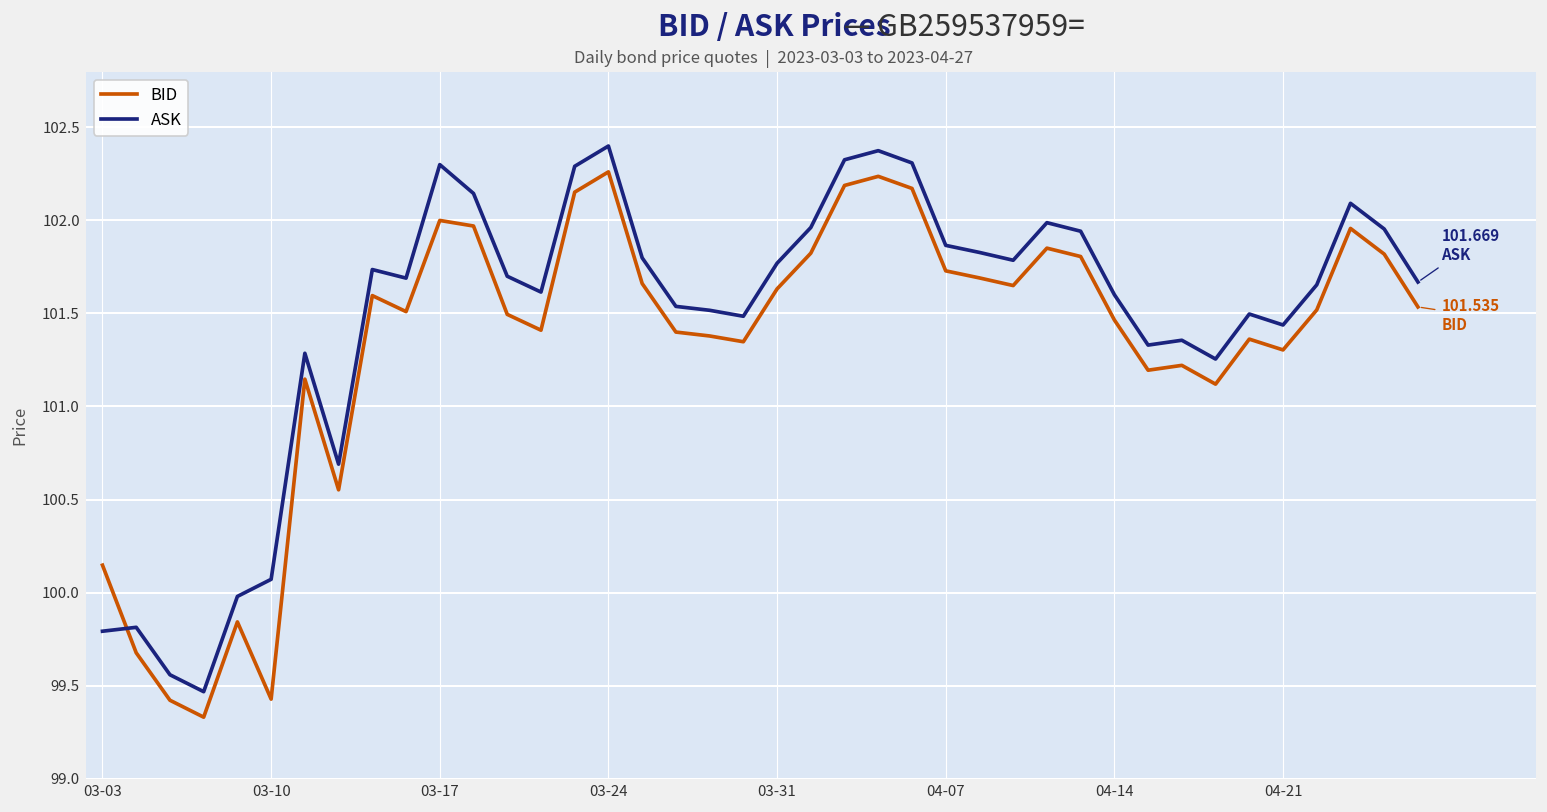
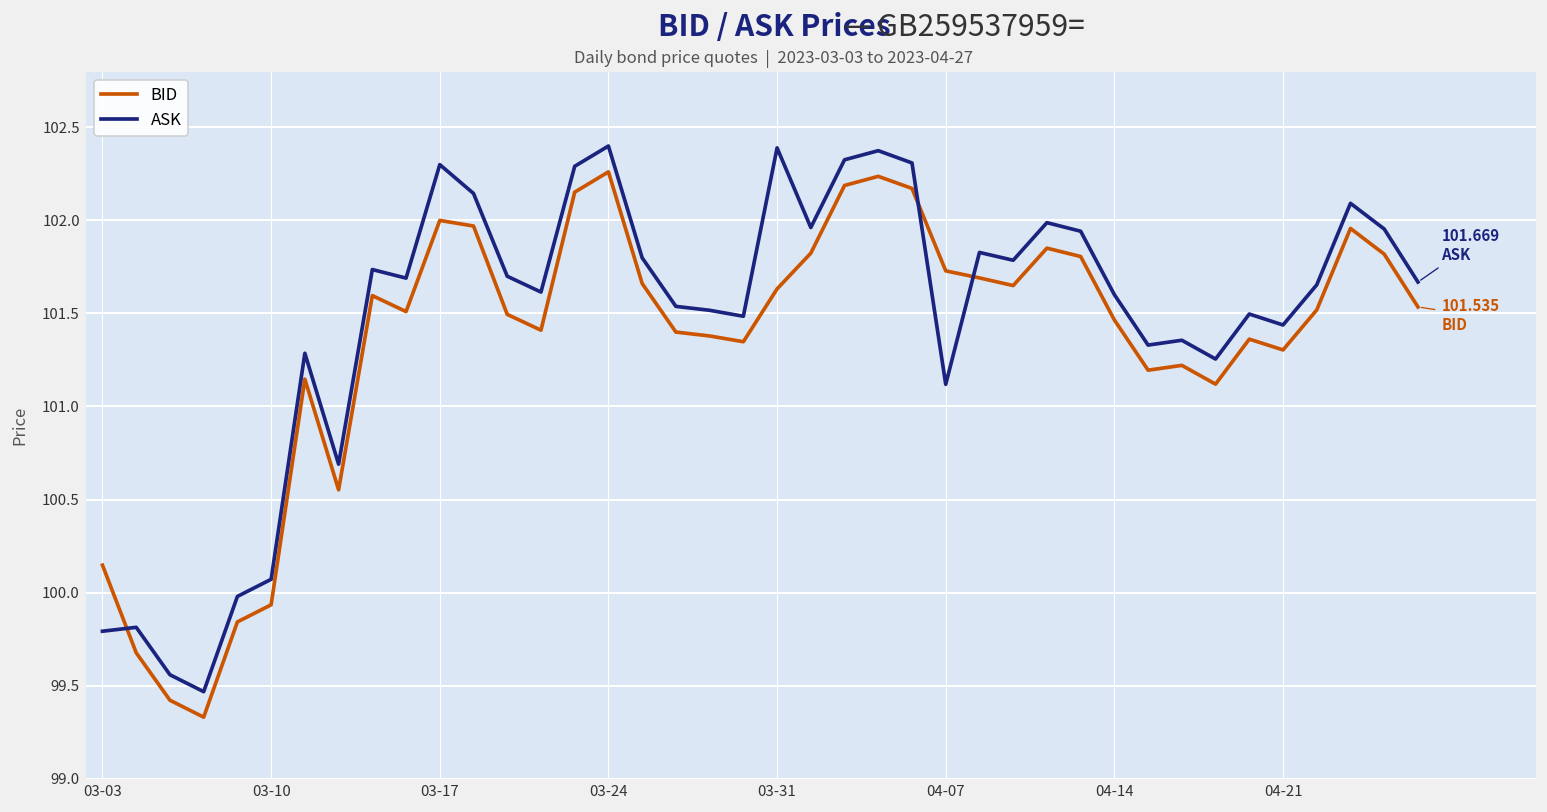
  {
    "BID": {
      "03-03": 100.15,
-     "03-10": 99.43,
+     "03-10": 99.93,
      "03-17": 102.00,
      "03-24": 102.26,
      "03-31": 101.63,
      "04-07": 101.73,
      "04-14": 101.47,
      "04-21": 101.30
    },
    "ASK": {
      "03-03": 99.79,
      "03-10": 100.07,
      "03-17": 102.30,
      "03-24": 102.40,
-     "03-31": 101.77,
-     "04-07": 101.87,
+     "03-31": 102.39,
+     "04-07": 101.12,
      "04-14": 101.60,
      "04-21": 101.44
    }
  }
